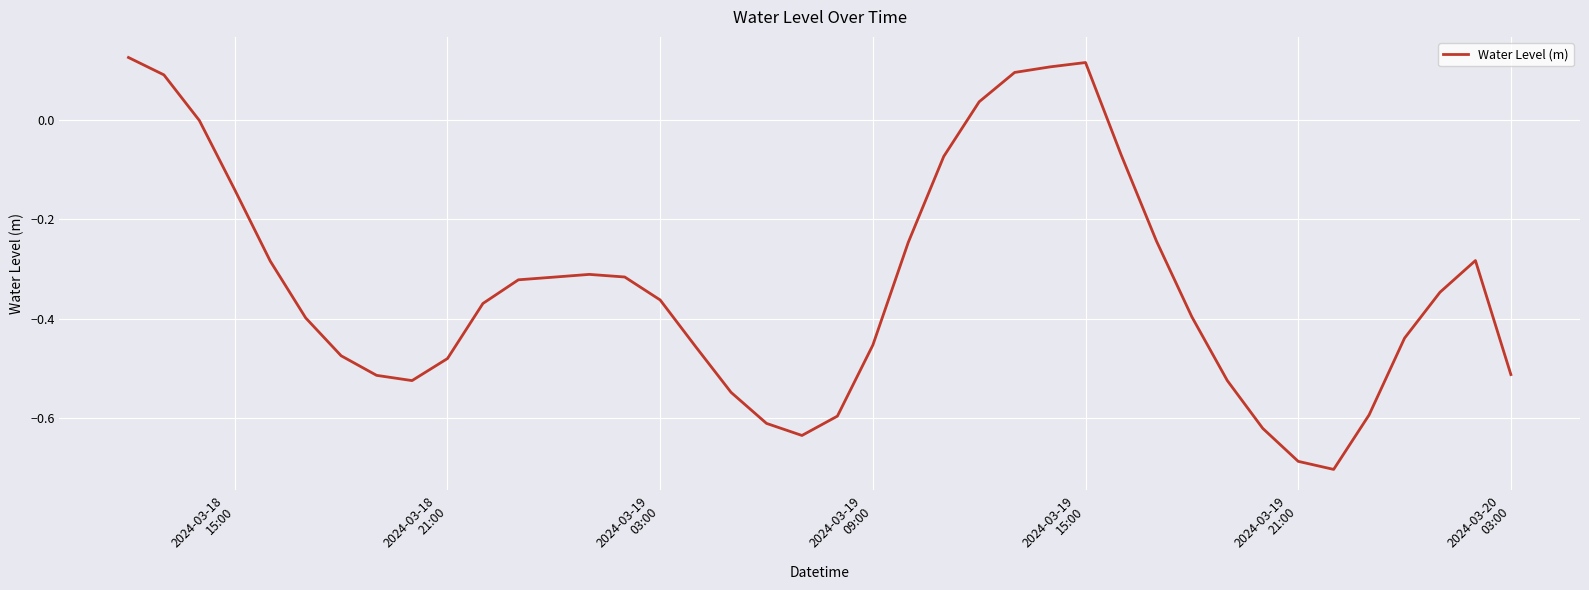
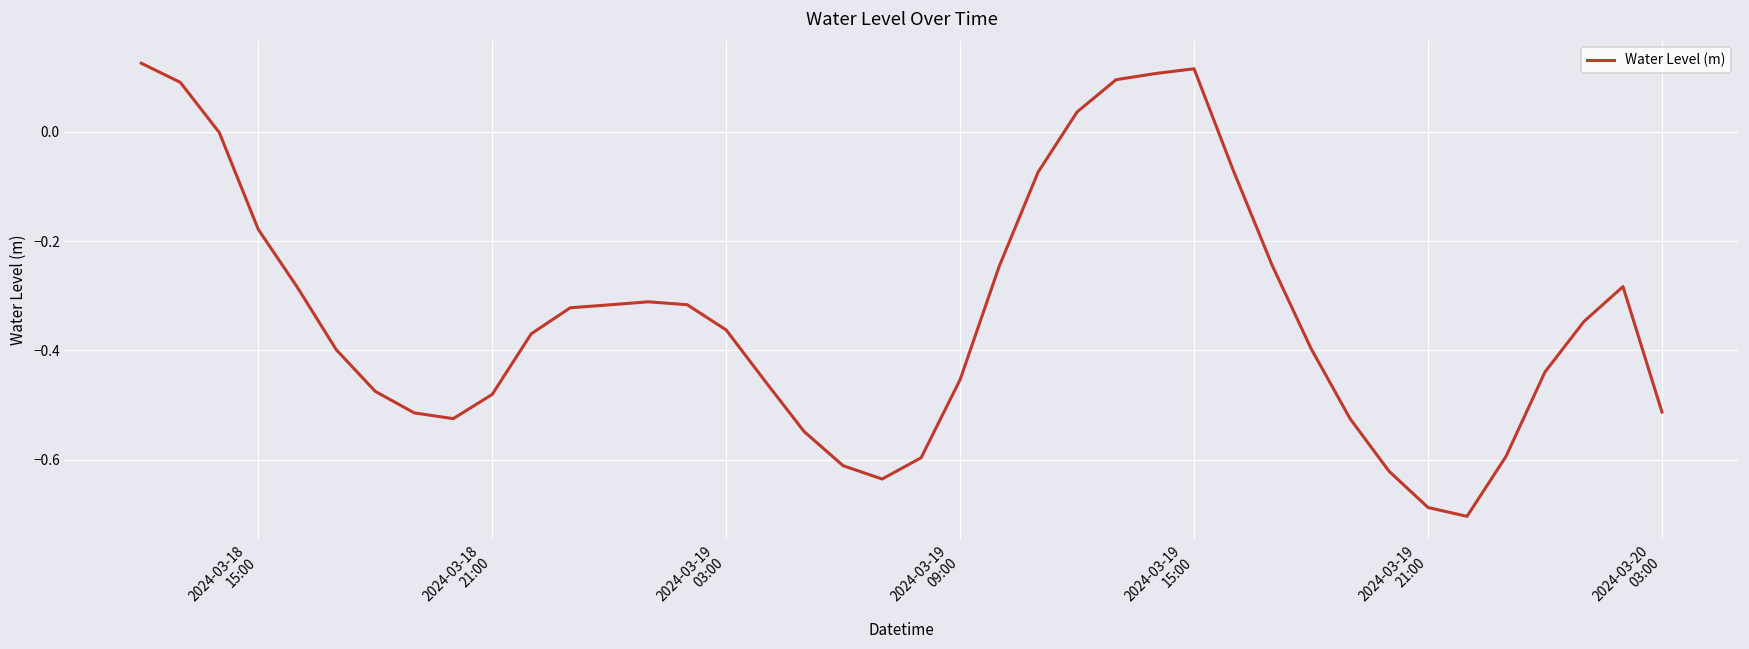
  {
-   "2024-03-18 15:00": -0.14,
+   "2024-03-18 15:00": -0.18,
    "2024-03-18 21:00": -0.48,
    "2024-03-19 03:00": -0.36,
    "2024-03-19 09:00": -0.45,
    "2024-03-19 15:00": 0.12,
    "2024-03-19 21:00": -0.69,
    "2024-03-20 03:00": -0.51
  }
